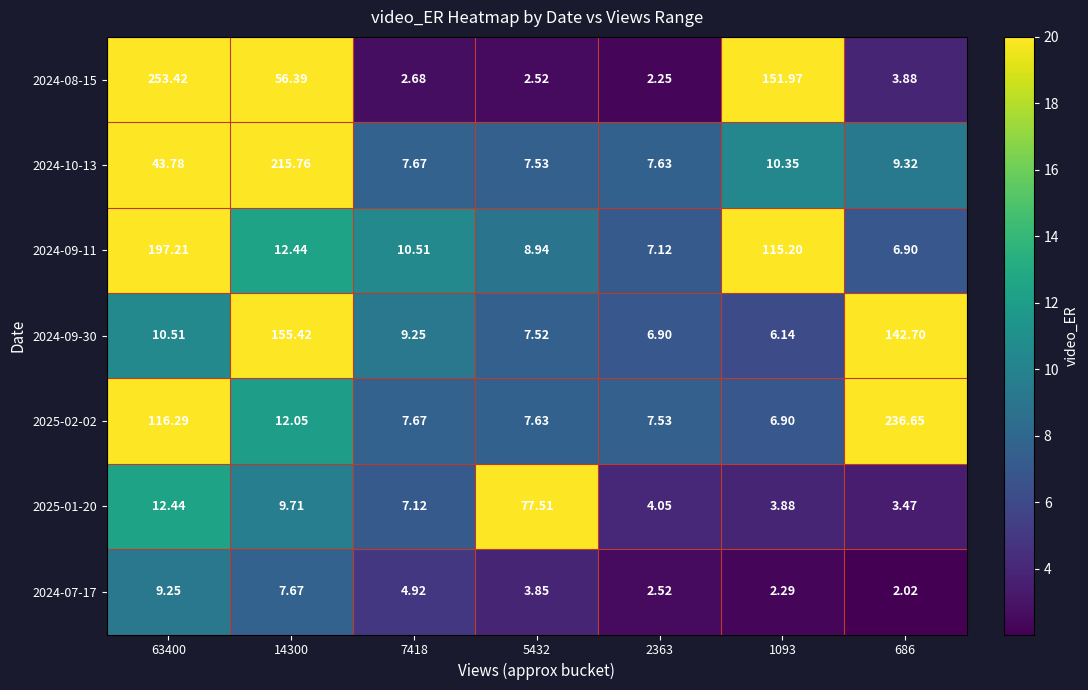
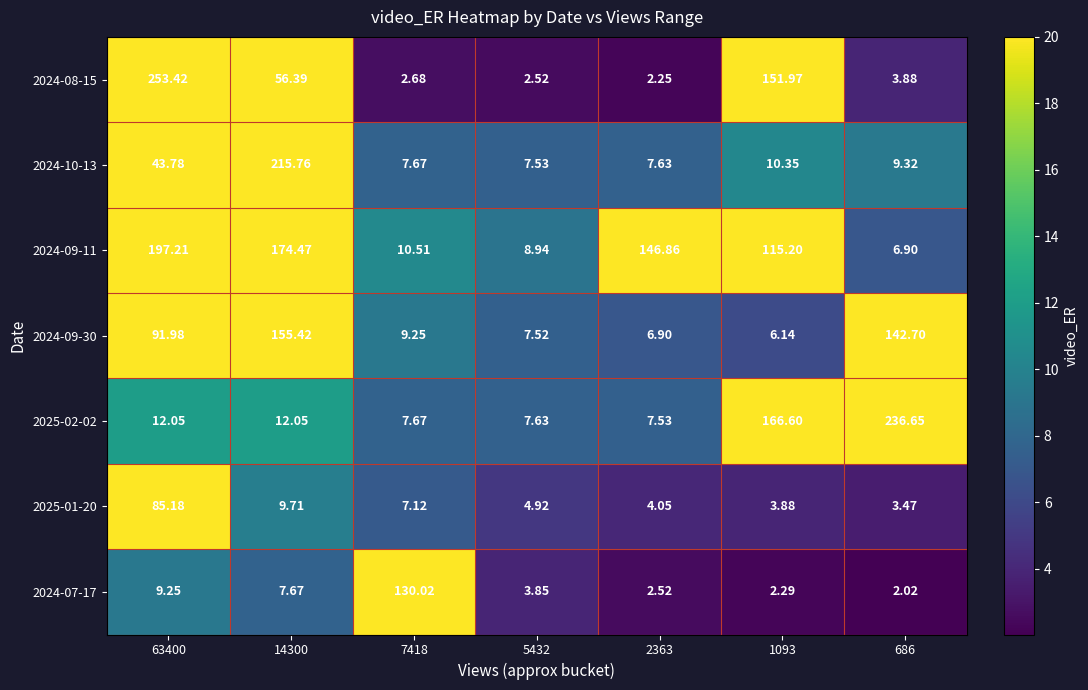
  {
    "2024-08-15": {
      "63400": 253.42,
      "14300": 56.39,
      "7418": 2.68,
      "5432": 2.52,
      "2363": 2.25,
      "1093": 151.97,
      "686": 3.88
    },
    "2024-10-13": {
      "63400": 43.78,
      "14300": 215.76,
      "7418": 7.67,
      "5432": 7.53,
      "2363": 7.63,
      "1093": 10.35,
      "686": 9.32
    },
    "2024-09-11": {
      "63400": 197.21,
-     "14300": 12.44,
+     "14300": 174.47,
      "7418": 10.51,
      "5432": 8.94,
-     "2363": 7.12,
+     "2363": 146.86,
      "1093": 115.20,
      "686": 6.90
    },
    "2024-09-30": {
-     "63400": 10.51,
+     "63400": 91.98,
      "14300": 155.42,
      "7418": 9.25,
      "5432": 7.52,
      "2363": 6.90,
      "1093": 6.14,
      "686": 142.70
    },
    "2025-02-02": {
-     "63400": 116.29,
+     "63400": 12.05,
      "14300": 12.05,
      "7418": 7.67,
      "5432": 7.63,
      "2363": 7.53,
-     "1093": 6.90,
+     "1093": 166.60,
      "686": 236.65
    },
    "2025-01-20": {
-     "63400": 12.44,
+     "63400": 85.18,
      "14300": 9.71,
      "7418": 7.12,
-     "5432": 77.51,
+     "5432": 4.92,
      "2363": 4.05,
      "1093": 3.88,
      "686": 3.47
    },
    "2024-07-17": {
      "63400": 9.25,
      "14300": 7.67,
-     "7418": 4.92,
+     "7418": 130.02,
      "5432": 3.85,
      "2363": 2.52,
      "1093": 2.29,
      "686": 2.02
    }
  }
